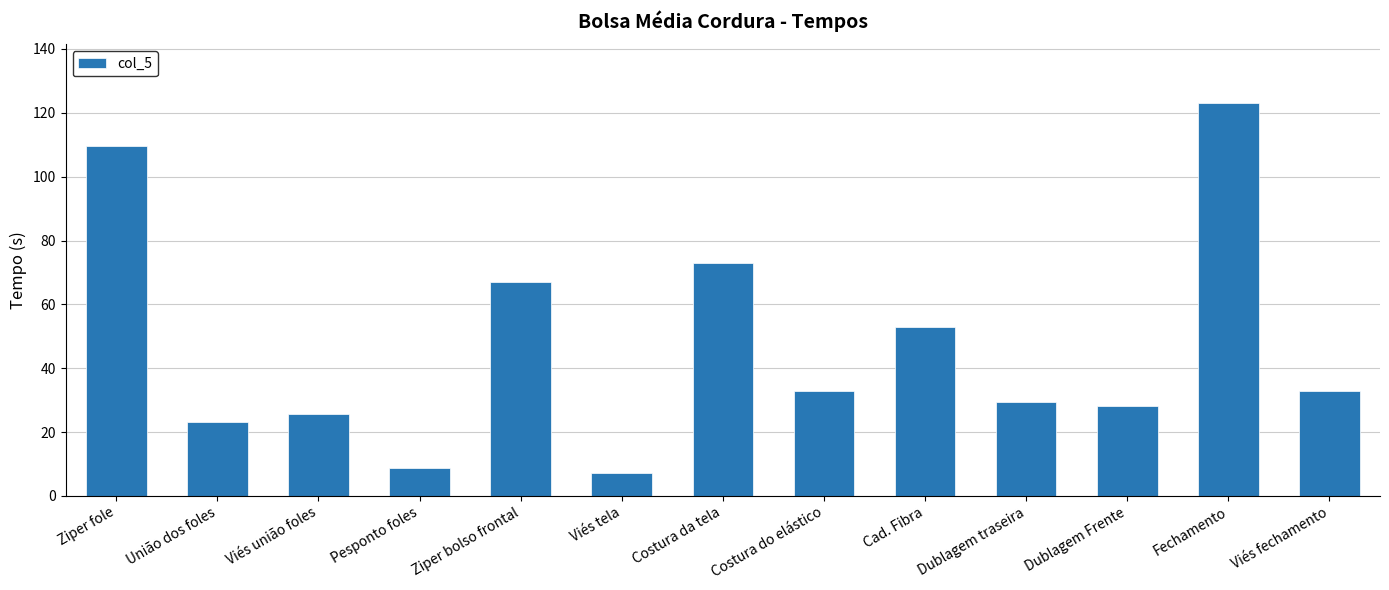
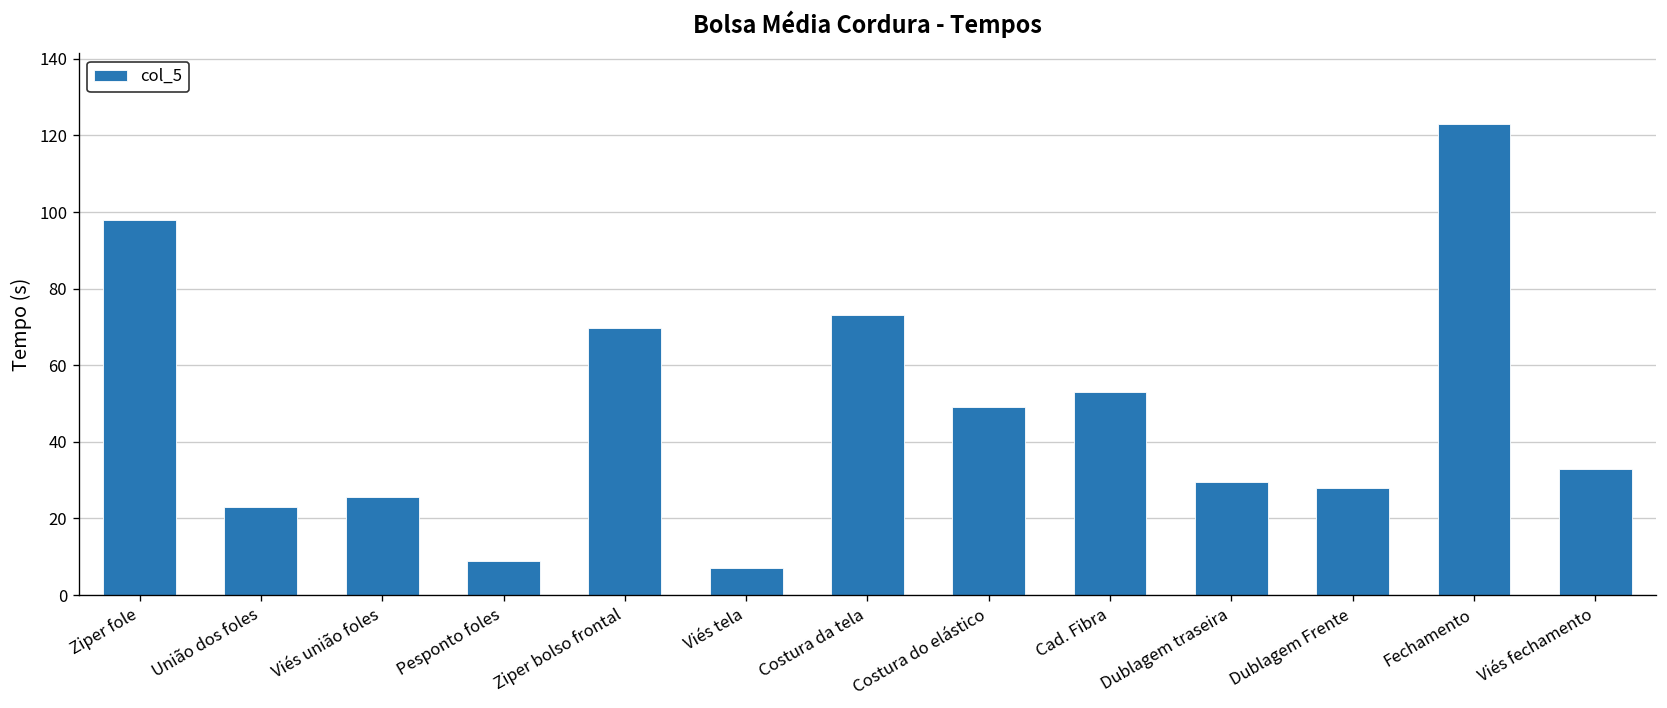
  {
-   "Ziper fole": 110,
+   "Ziper fole": 98,
    "União dos foles": 23,
    "Viés união foles": 26,
    "Pesponto foles": 9,
-   "Ziper bolso frontal": 67,
+   "Ziper bolso frontal": 70,
    "Viés tela": 7,
    "Costura da tela": 73,
-   "Costura do elástico": 33,
+   "Costura do elástico": 49,
    "Cad. Fibra": 53,
    "Dublagem traseira": 29,
    "Dublagem Frente": 28,
    "Fechamento": 123,
    "Viés fechamento": 33
  }
